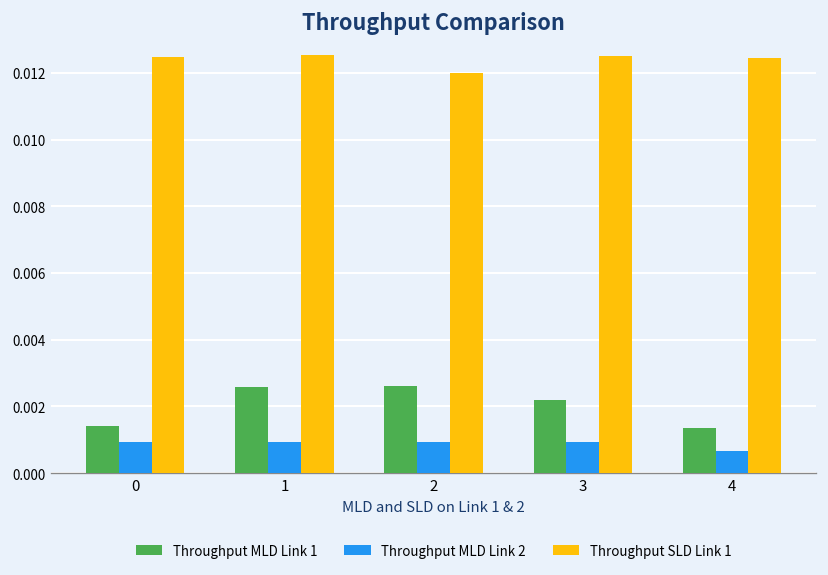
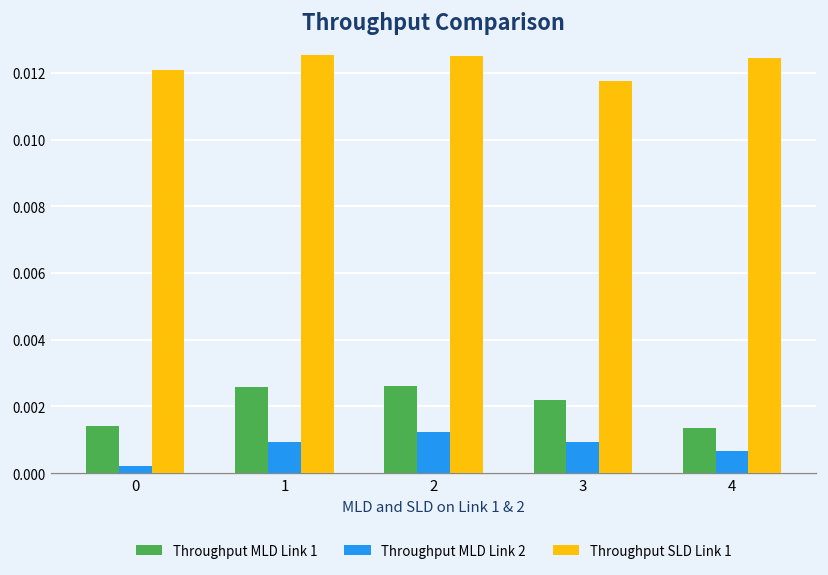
  {
    "Throughput MLD Link 1": {
      "0": 0.0014,
      "1": 0.0026,
      "2": 0.0026,
      "3": 0.0022,
      "4": 0.0014
    },
    "Throughput MLD Link 2": {
-     "0": 0.0009,
+     "0": 0.0002,
      "1": 0.0009,
-     "2": 0.0009,
+     "2": 0.0012,
      "3": 0.0009,
      "4": 0.0007
    },
    "Throughput SLD Link 1": {
-     "0": 0.0125,
+     "0": 0.0121,
      "1": 0.0125,
-     "2": 0.0120,
-     "3": 0.0125,
+     "2": 0.0125,
+     "3": 0.0118,
      "4": 0.0125
    }
  }
